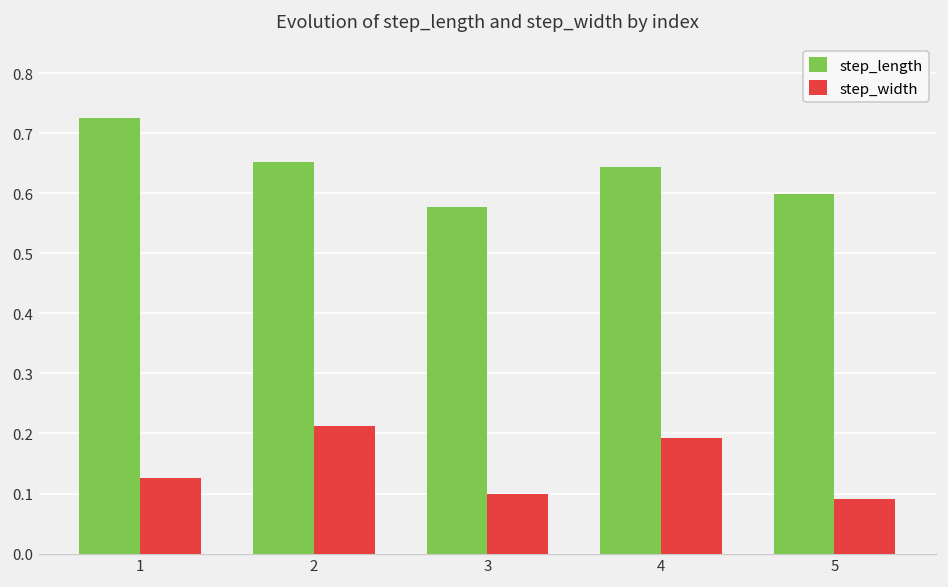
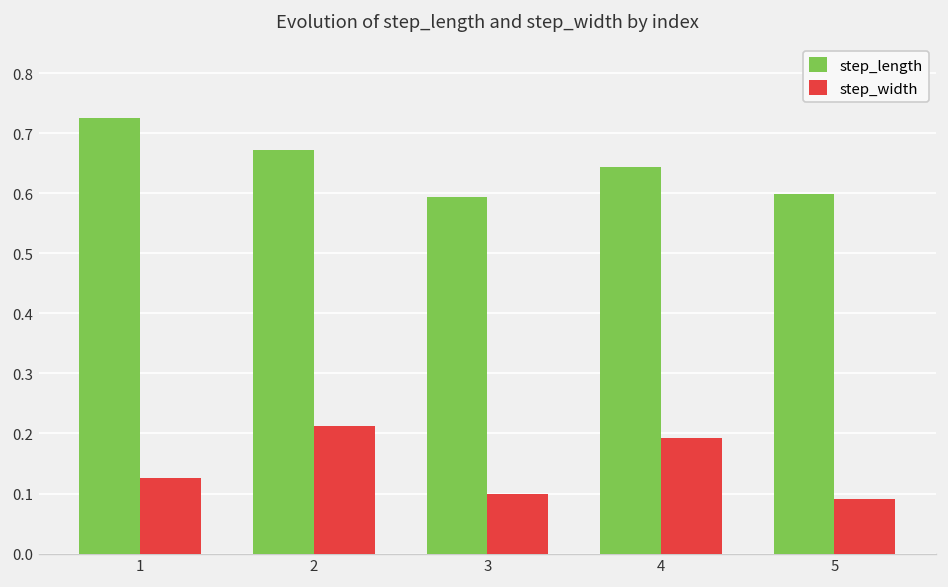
  {
    "step_length": {
      "1": 0.73,
-     "2": 0.65,
-     "3": 0.58,
+     "2": 0.67,
+     "3": 0.59,
      "4": 0.64,
      "5": 0.60
    },
    "step_width": {
      "1": 0.13,
      "2": 0.21,
      "3": 0.10,
      "4": 0.19,
      "5": 0.09
    }
  }
